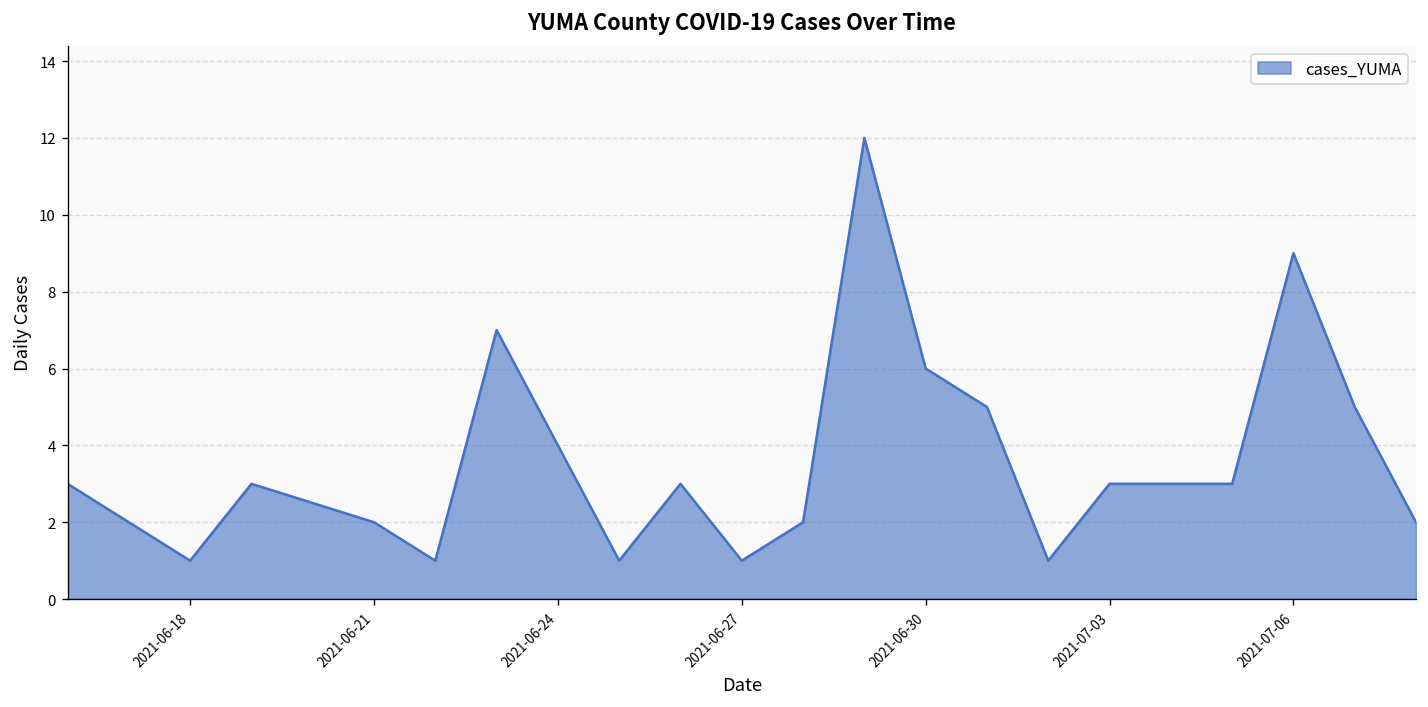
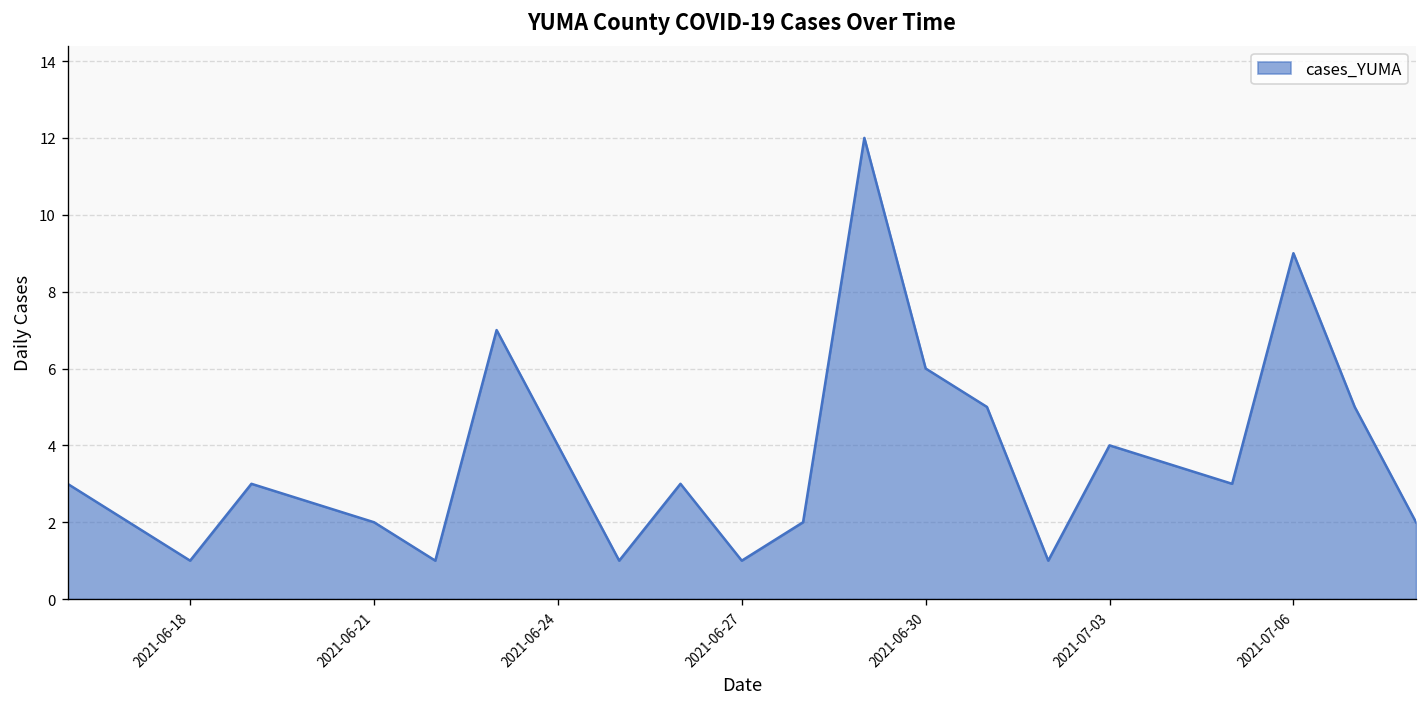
  {
    "2021-06-18": 1,
    "2021-06-21": 2,
    "2021-06-27": 1,
    "2021-06-30": 6,
-   "2021-07-03": 3,
+   "2021-07-03": 4,
    "2021-07-06": 9
  }
